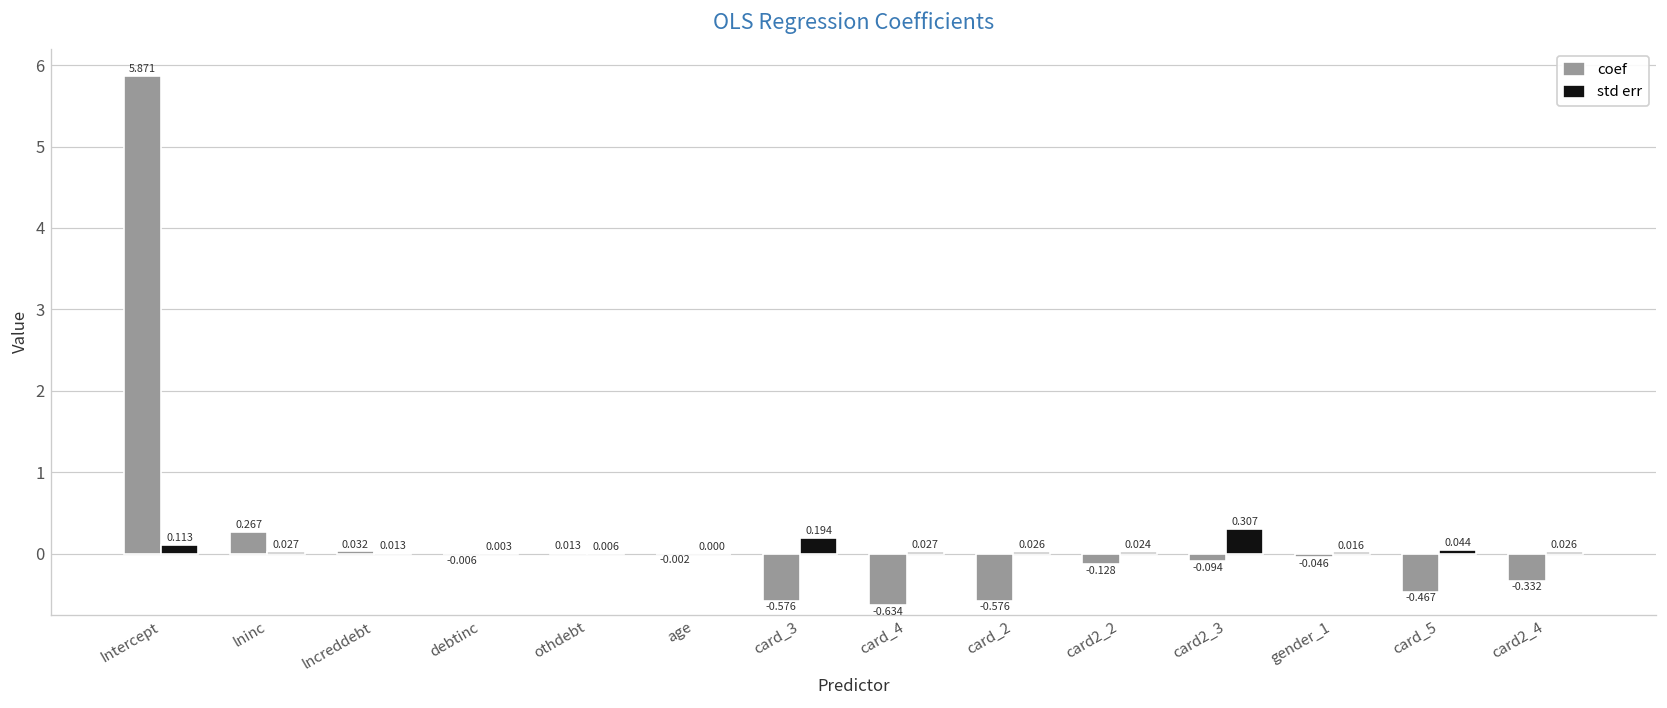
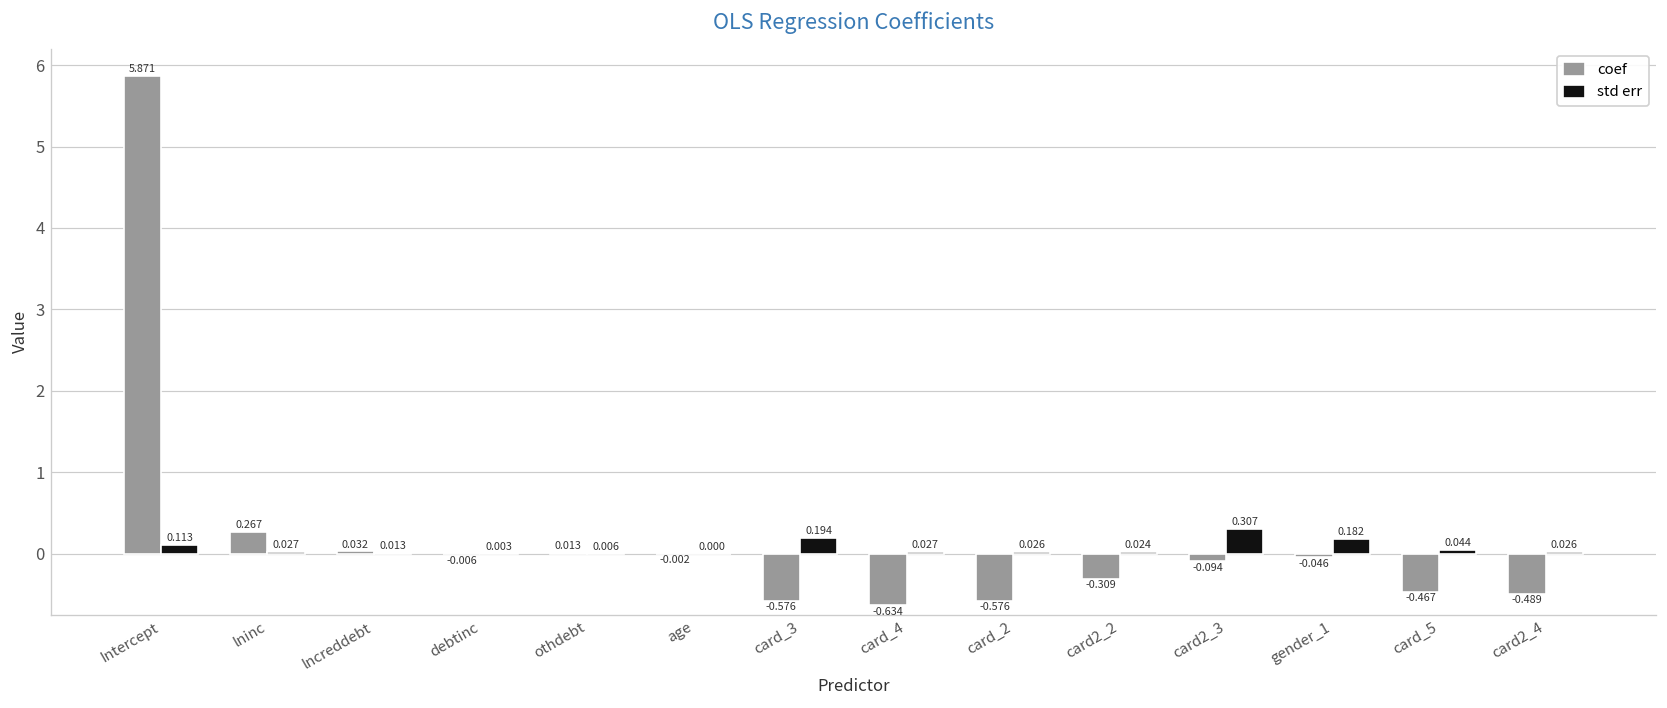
  {
    "coef": {
      "Intercept": 5.871,
      "lninc": 0.267,
      "lncreddebt": 0.032,
      "debtinc": -0.006,
      "othdebt": 0.013,
      "age": -0.002,
      "card_3": -0.576,
      "card_4": -0.634,
      "card_2": -0.576,
-     "card2_2": -0.128,
+     "card2_2": -0.309,
      "card2_3": -0.094,
      "gender_1": -0.046,
      "card_5": -0.467,
-     "card2_4": -0.332
+     "card2_4": -0.489
    },
    "std err": {
      "Intercept": 0.113,
      "lninc": 0.027,
      "lncreddebt": 0.013,
      "debtinc": 0.003,
      "othdebt": 0.006,
      "age": 0.000,
      "card_3": 0.194,
      "card_4": 0.027,
      "card_2": 0.026,
      "card2_2": 0.024,
      "card2_3": 0.307,
-     "gender_1": 0.016,
+     "gender_1": 0.182,
      "card_5": 0.044,
      "card2_4": 0.026
    }
  }
